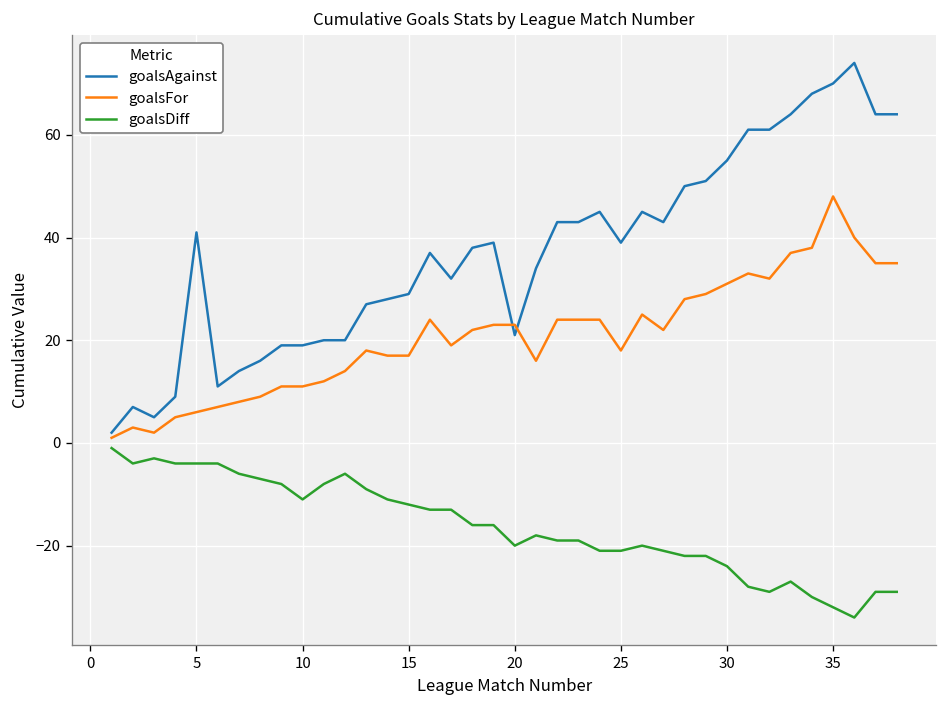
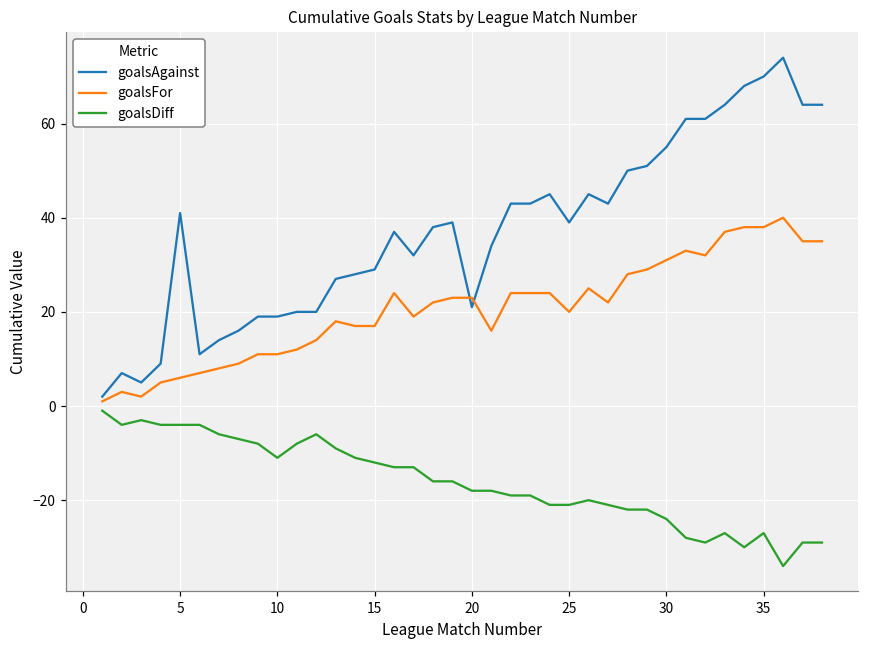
  {
    "goalsAgainst": {
      "5": 41,
      "10": 19,
      "15": 29,
      "20": 21,
      "25": 39,
      "30": 55,
      "35": 70
    },
    "goalsFor": {
      "5": 6,
      "10": 11,
      "15": 17,
      "20": 23,
-     "25": 18,
+     "25": 20,
      "30": 31,
-     "35": 48
+     "35": 38
    },
    "goalsDiff": {
      "5": -4,
      "10": -11,
      "15": -12,
-     "20": -20,
+     "20": -18,
      "25": -21,
      "30": -24,
-     "35": -32
+     "35": -27
    }
  }
